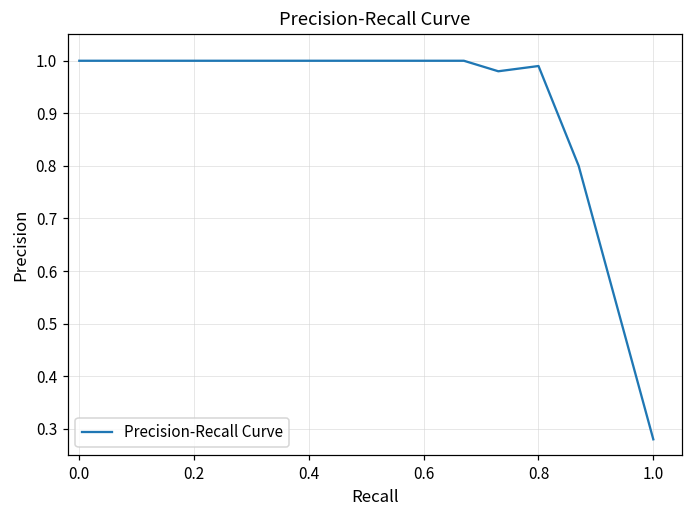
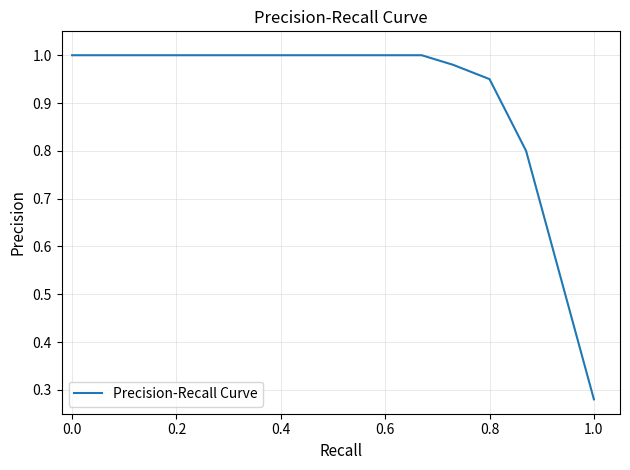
  {
    "0.0": 1.00,
    "0.2": 1.00,
    "0.4": 1.00,
    "0.6": 1.00,
-   "0.8": 0.99,
+   "0.8": 0.95,
    "1.0": 0.28
  }
